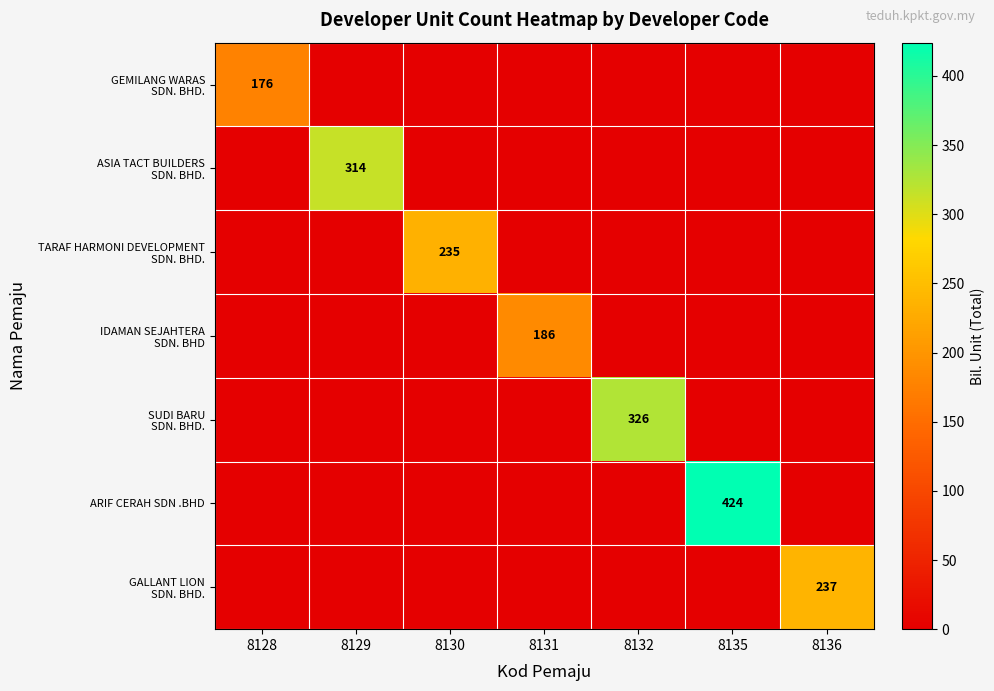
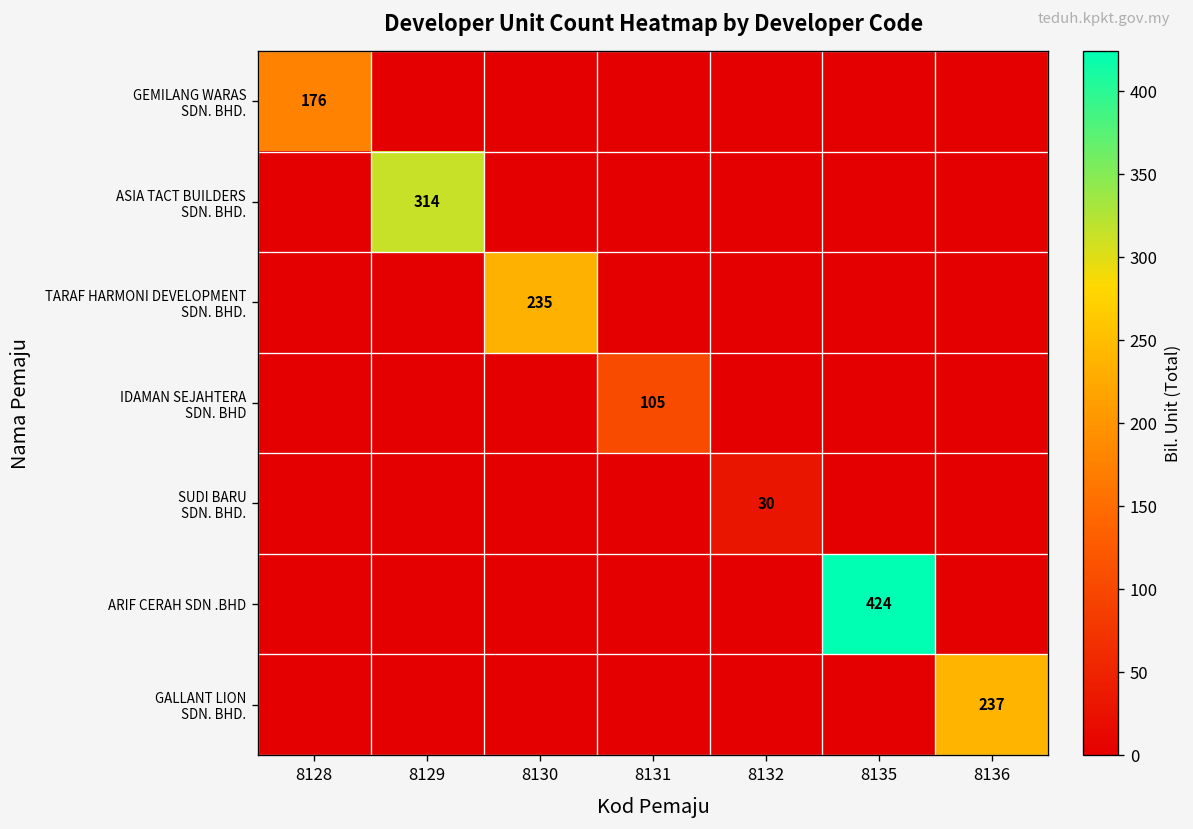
  {
    "GEMILANG WARAS SDN. BHD.": {
      "8128": 176
    },
    "ASIA TACT BUILDERS SDN. BHD.": {
      "8129": 314
    },
    "TARAF HARMONI DEVELOPMENT SDN. BHD.": {
      "8130": 235
    },
    "IDAMAN SEJAHTERA SDN. BHD": {
-     "8131": 186
+     "8131": 105
    },
    "SUDI BARU SDN. BHD.": {
-     "8132": 326
+     "8132": 30
    },
    "ARIF CERAH SDN .BHD": {
      "8135": 424
    },
    "GALLANT LION SDN. BHD.": {
      "8136": 237
    }
  }
